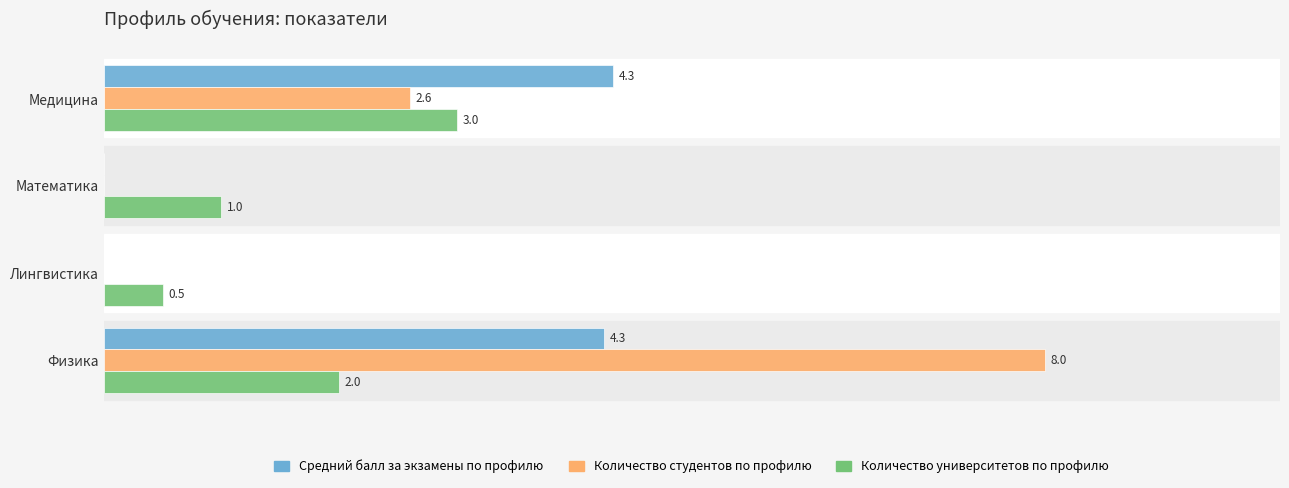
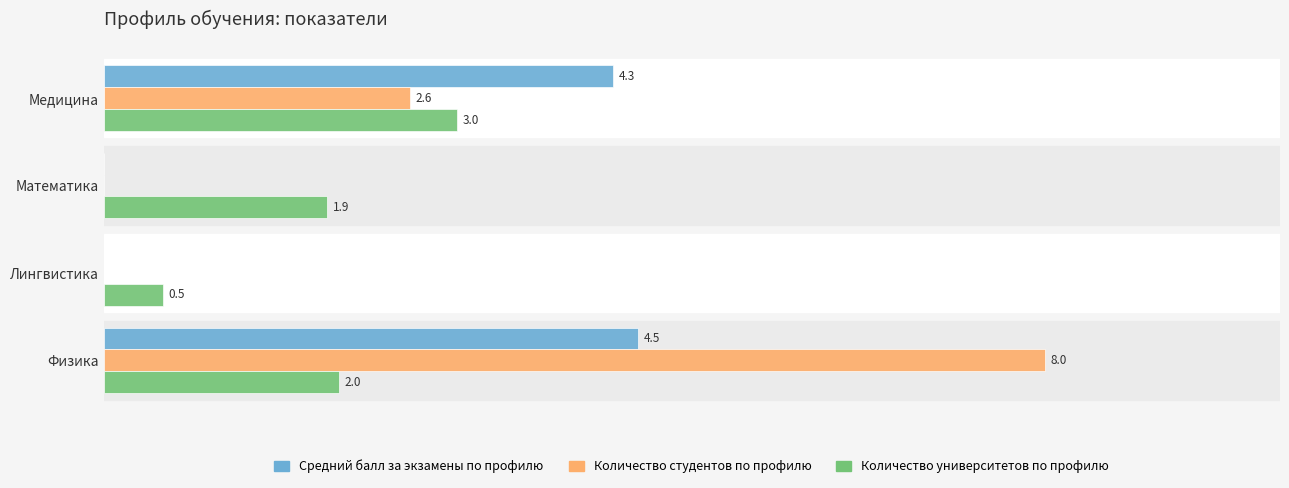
  {
    "Средний балл за экзамены по профилю": {
      "Медицина": 4.3,
-     "Физика": 4.3
+     "Физика": 4.5
    },
    "Количество студентов по профилю": {
      "Медицина": 2.6,
      "Физика": 8.0
    },
    "Количество университетов по профилю": {
      "Медицина": 3.0,
-     "Математика": 1.0,
+     "Математика": 1.9,
      "Лингвистика": 0.5,
      "Физика": 2.0
    }
  }
